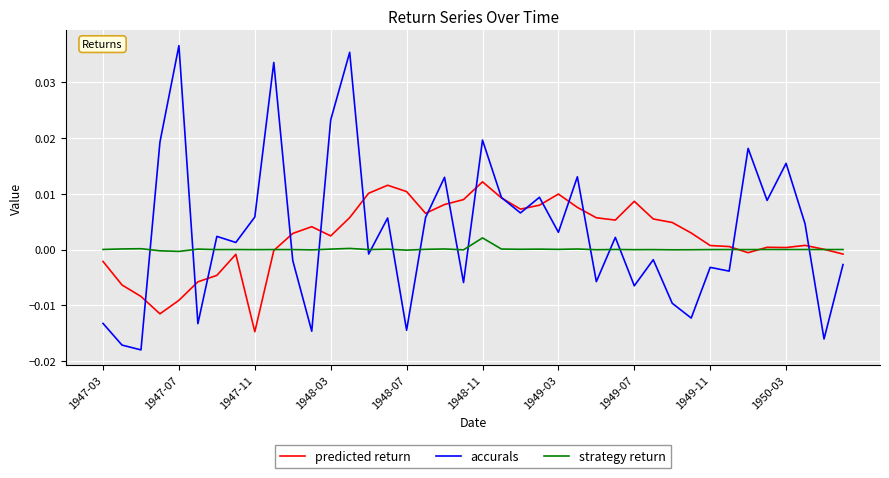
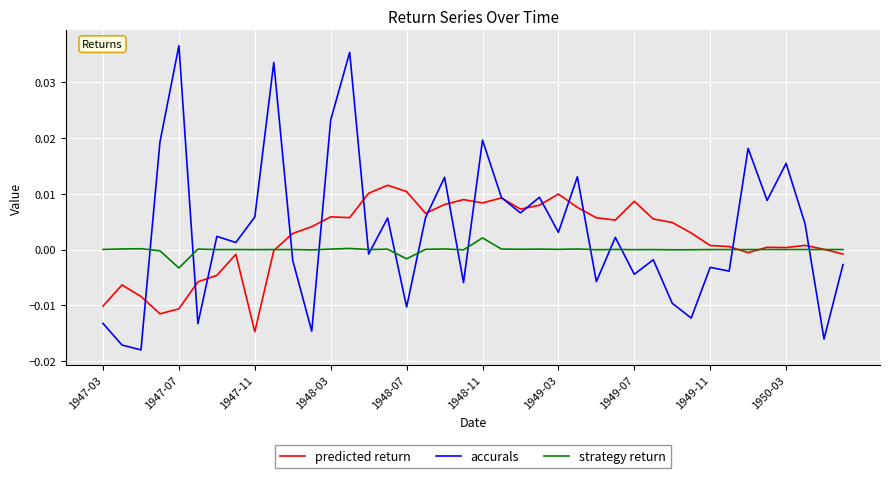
  {
    "predicted return": {
-     "1947-03": -0.002,
-     "1947-07": -0.009,
+     "1947-03": -0.010,
+     "1947-07": -0.011,
      "1947-11": -0.015,
-     "1948-03": 0.002,
+     "1948-03": 0.006,
      "1948-07": 0.010,
-     "1948-11": 0.012,
+     "1948-11": 0.008,
      "1949-03": 0.010,
      "1949-07": 0.009,
      "1949-11": 0.001
    },
    "accurals": {
      "1947-03": -0.013,
      "1947-07": 0.037,
      "1947-11": 0.006,
      "1948-03": 0.023,
-     "1948-07": -0.014,
+     "1948-07": -0.010,
      "1948-11": 0.020,
      "1949-03": 0.003,
-     "1949-07": -0.007,
+     "1949-07": -0.004,
      "1949-11": -0.003,
      "1950-03": 0.015
    },
    "strategy return": {
      "1947-03": 0.000,
-     "1947-07": 0.000,
+     "1947-07": -0.003,
      "1947-11": 0.000,
      "1948-03": 0.000,
-     "1948-07": 0.000,
+     "1948-07": -0.002,
      "1948-11": 0.002,
      "1949-03": 0.000,
      "1949-07": 0.000,
      "1949-11": 0.000
    }
  }
